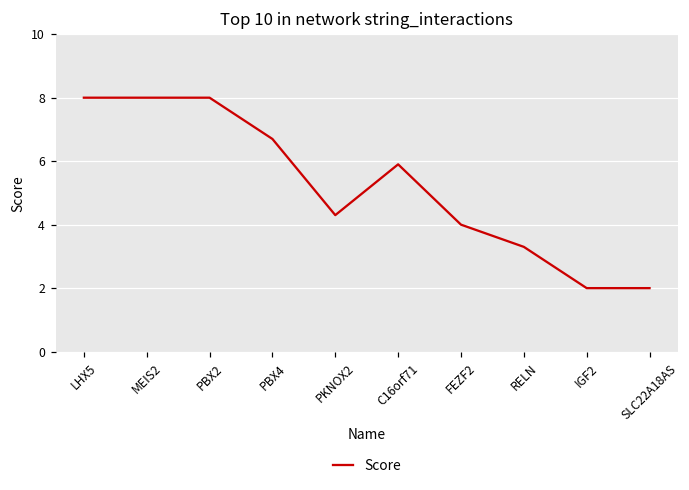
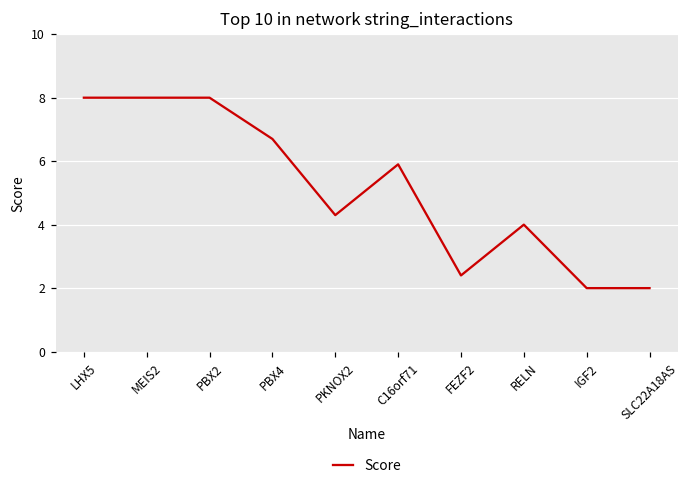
  {
    "LHX5": 8.0,
    "MEIS2": 8.0,
    "PBX2": 8.0,
    "PBX4": 6.7,
    "PKNOX2": 4.3,
    "C16orf71": 5.9,
-   "FEZF2": 4.0,
-   "RELN": 3.3,
+   "FEZF2": 2.4,
+   "RELN": 4.0,
    "IGF2": 2.0,
    "SLC22A18AS": 2.0
  }
